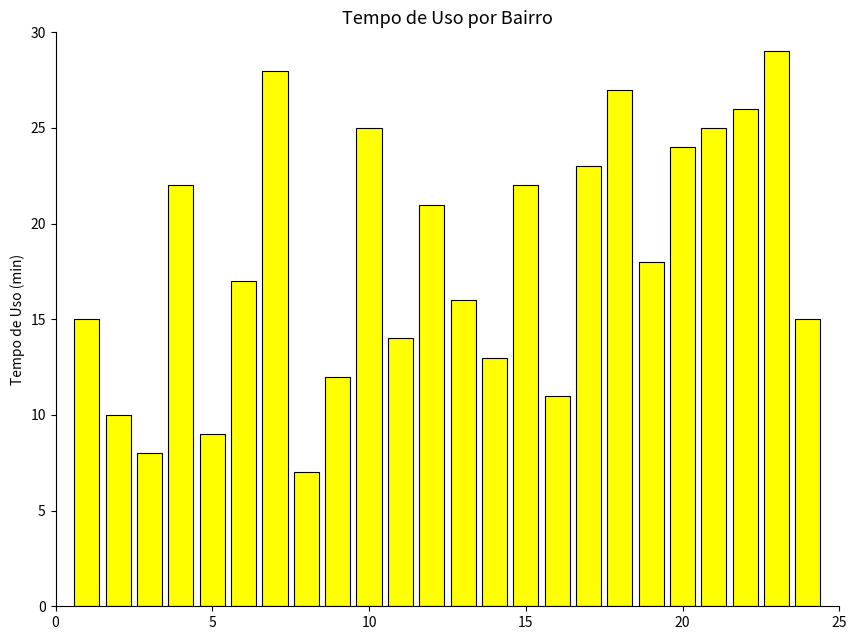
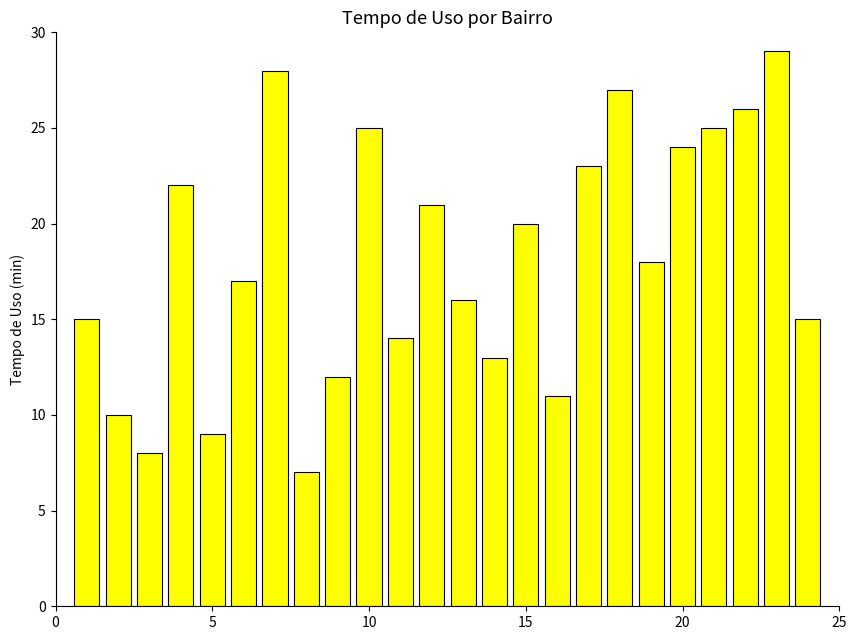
  {
    "5": 9,
    "10": 25,
-   "15": 22,
+   "15": 20,
    "20": 24
  }
